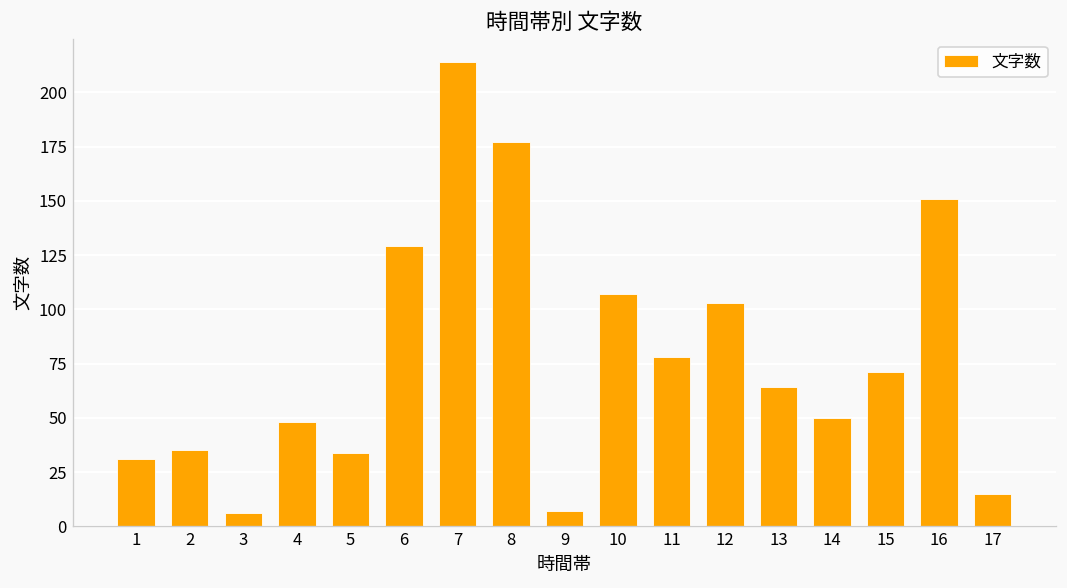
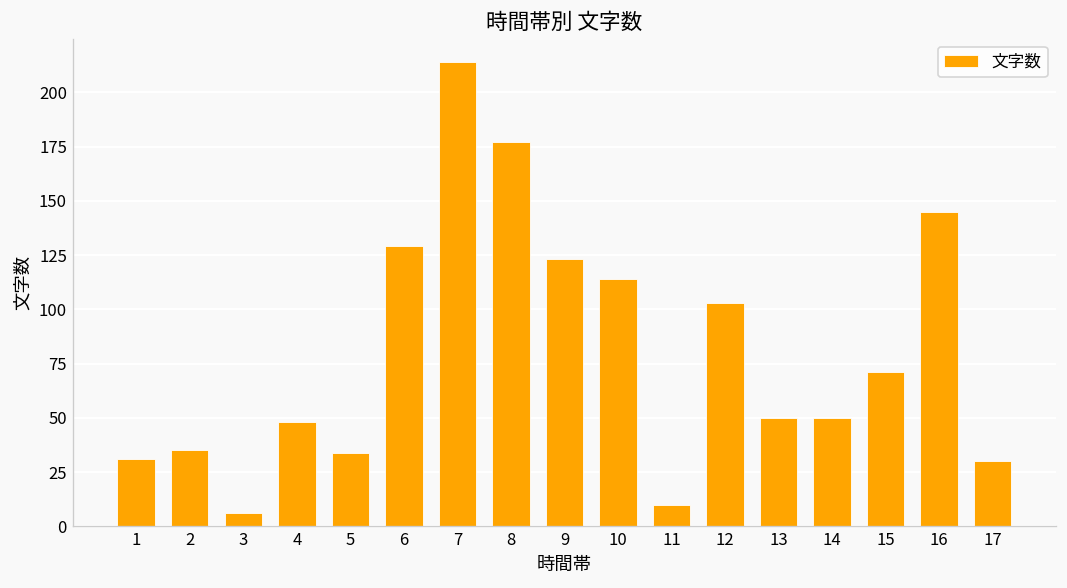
  {
    "1": 31,
    "2": 35,
    "3": 6,
    "4": 48,
    "5": 34,
    "6": 129,
    "7": 214,
    "8": 177,
-   "9": 7,
-   "10": 107,
-   "11": 78,
+   "9": 123,
+   "10": 114,
+   "11": 10,
    "12": 103,
-   "13": 64,
+   "13": 50,
    "14": 50,
    "15": 71,
-   "16": 151,
-   "17": 15
+   "16": 145,
+   "17": 30
  }
